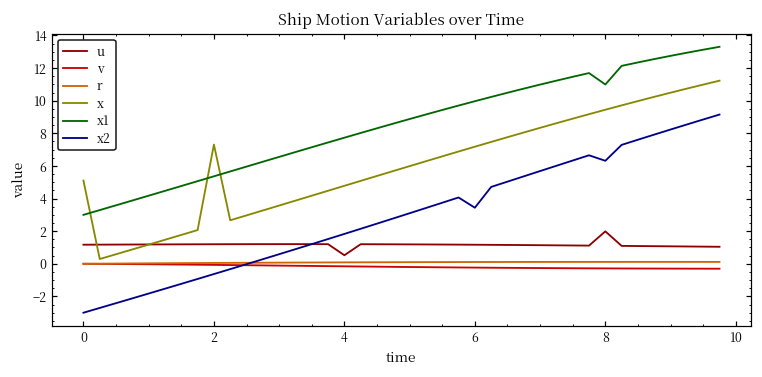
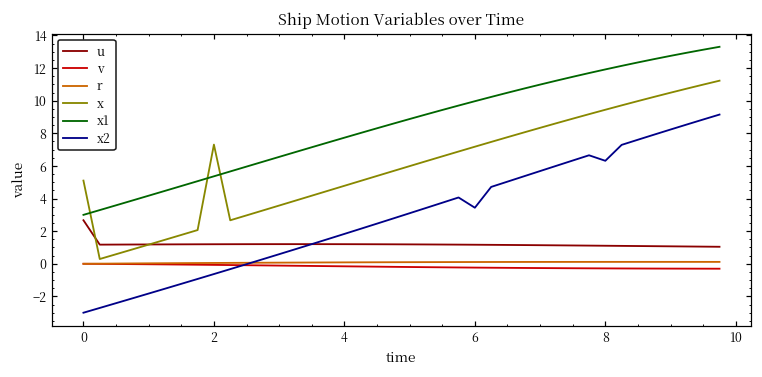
  {
    "u": {
-     "0": 1.2,
+     "0": 2.7,
      "2": 1.2,
-     "4": 0.5,
+     "4": 1.2,
      "6": 1.2,
-     "8": 2.0
+     "8": 1.1
    },
    "v": {
      "4": -0.2,
      "6": -0.2,
      "8": -0.3
    },
    "r": {
      "4": 0.1,
      "6": 0.1,
      "8": 0.1
    },
    "x": {
      "0": 5.1,
      "2": 7.3,
      "4": 4.8,
      "6": 7.2,
      "8": 9.4
    },
    "x1": {
      "0": 3.0,
      "2": 5.4,
      "4": 7.7,
      "6": 10.0,
-     "8": 11.0
+     "8": 11.9
    },
    "x2": {
      "0": -3.0,
      "2": -0.6,
      "4": 1.8,
      "6": 3.4,
      "8": 6.3
    }
  }
